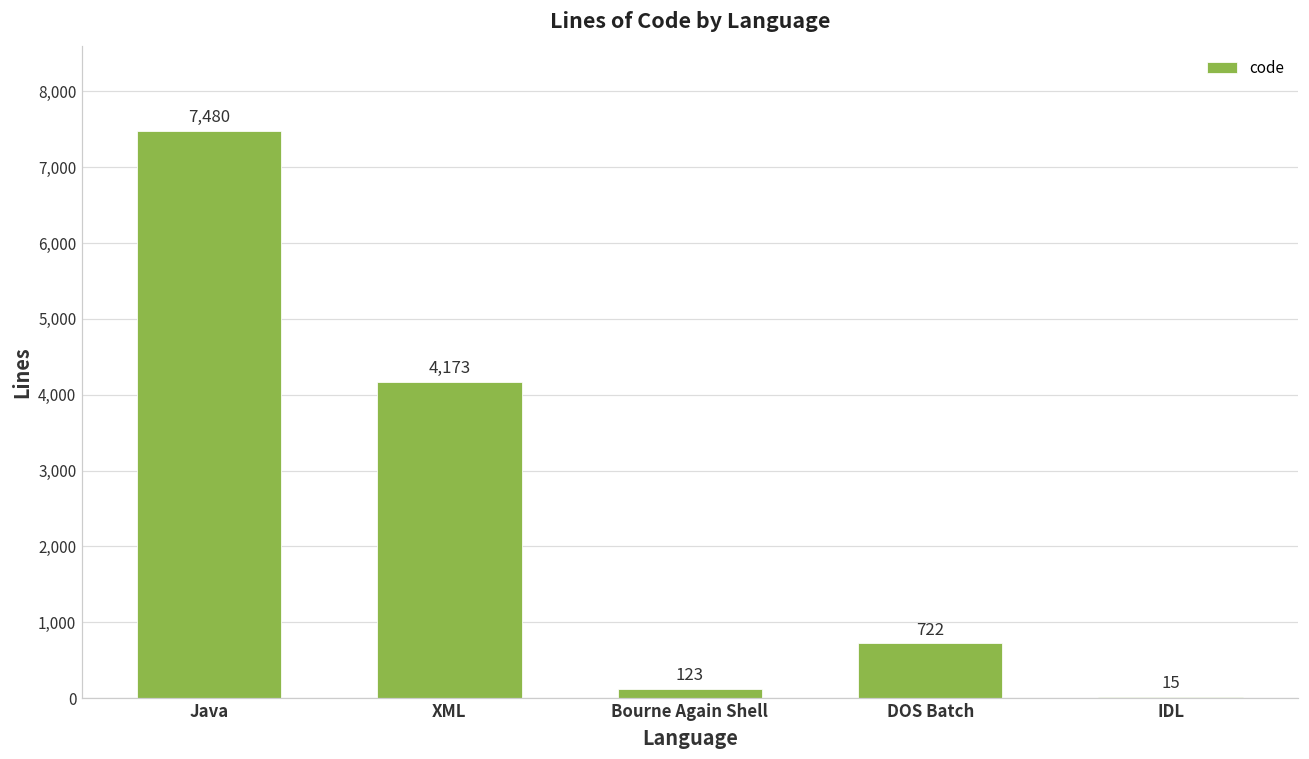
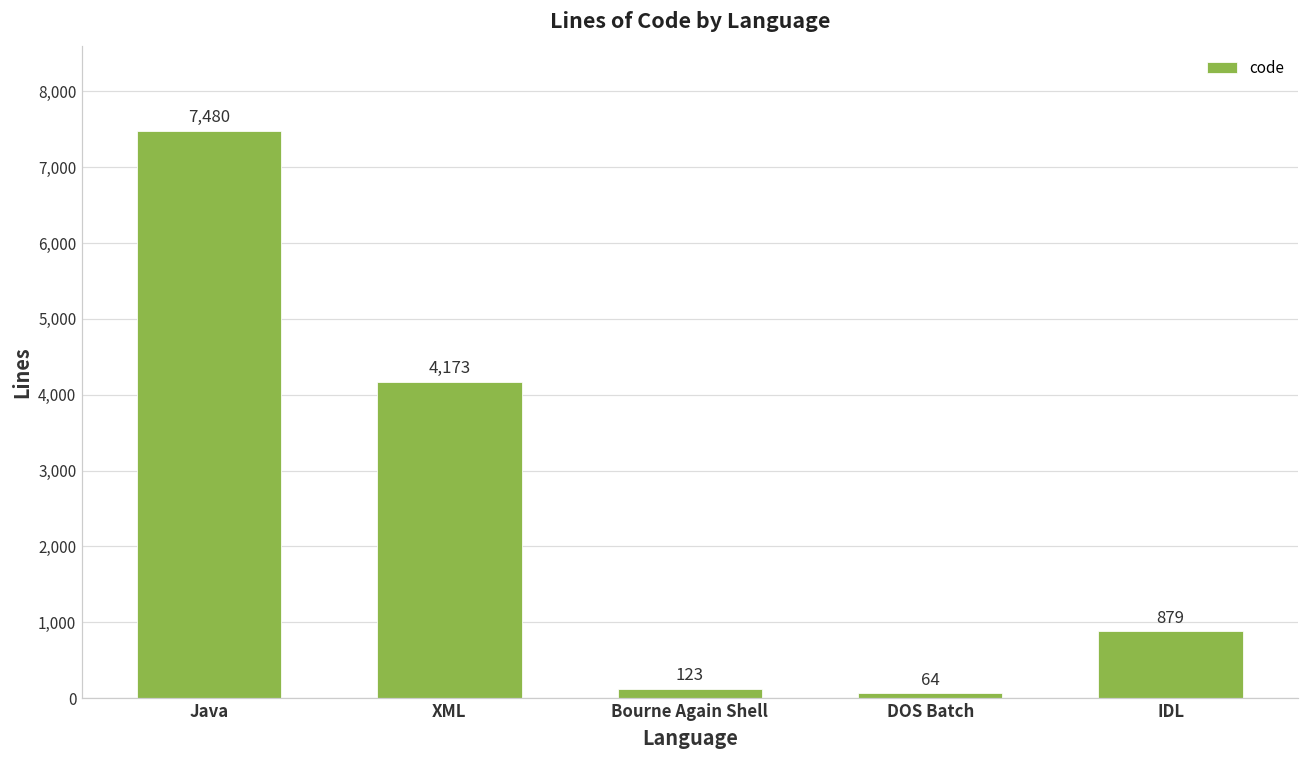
  {
    "Java": "7,480",
    "XML": "4,173",
    "Bourne Again Shell": "123",
-   "DOS Batch": "722",
-   "IDL": "15"
+   "DOS Batch": "64",
+   "IDL": "879"
  }
